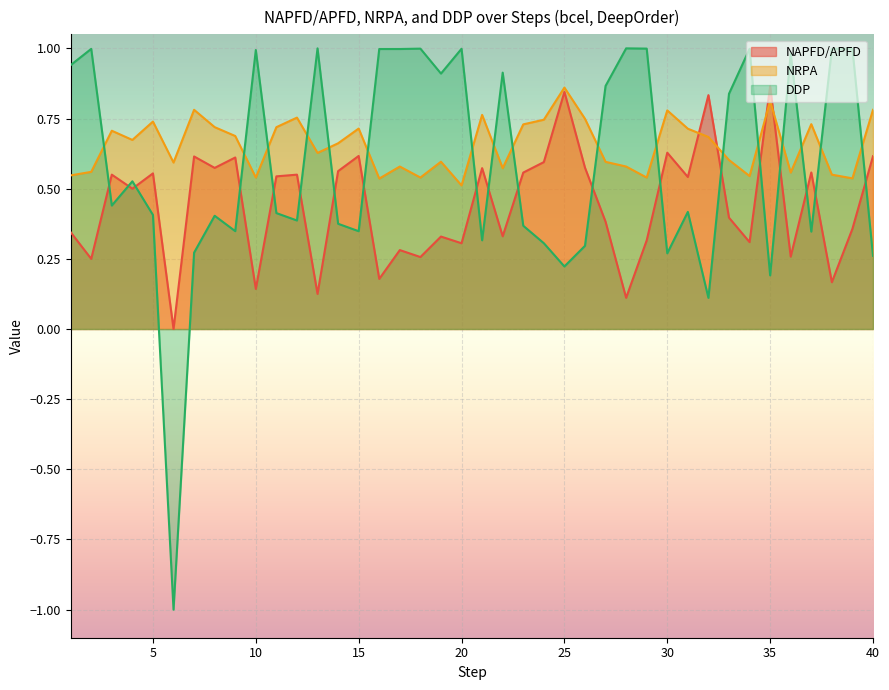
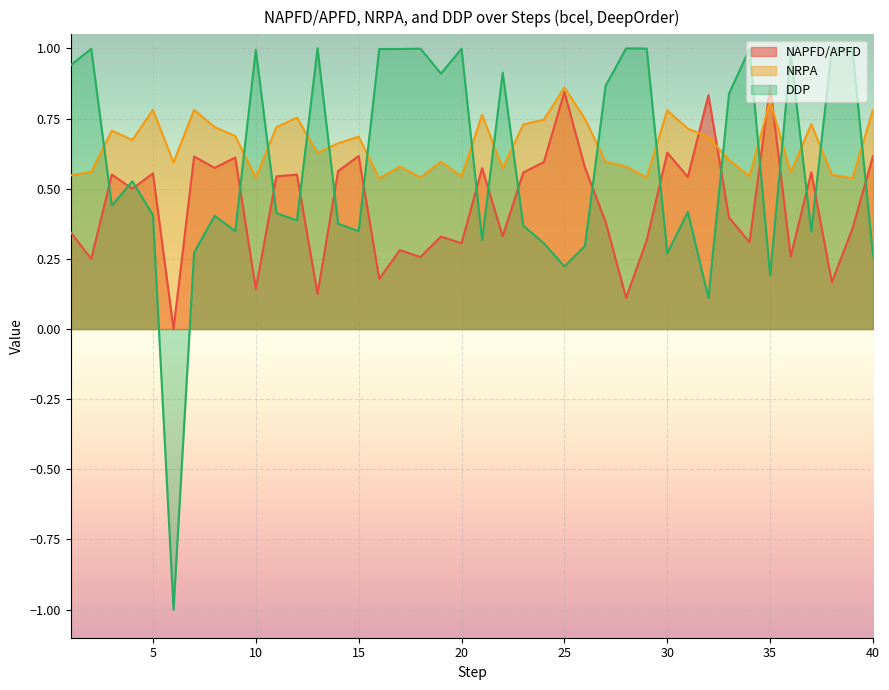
  {
    "NAPFD/APFD": {
      "5": 0.55,
      "10": 0.14,
      "15": 0.62,
      "20": 0.31,
      "25": 0.84,
      "30": 0.63,
      "40": 0.62
    },
    "NRPA": {
-     "5": 0.74,
+     "5": 0.78,
      "10": 0.54,
-     "15": 0.71,
-     "20": 0.51,
+     "15": 0.69,
+     "20": 0.54,
      "25": 0.86,
      "30": 0.78,
      "40": 0.78
    }
  }
